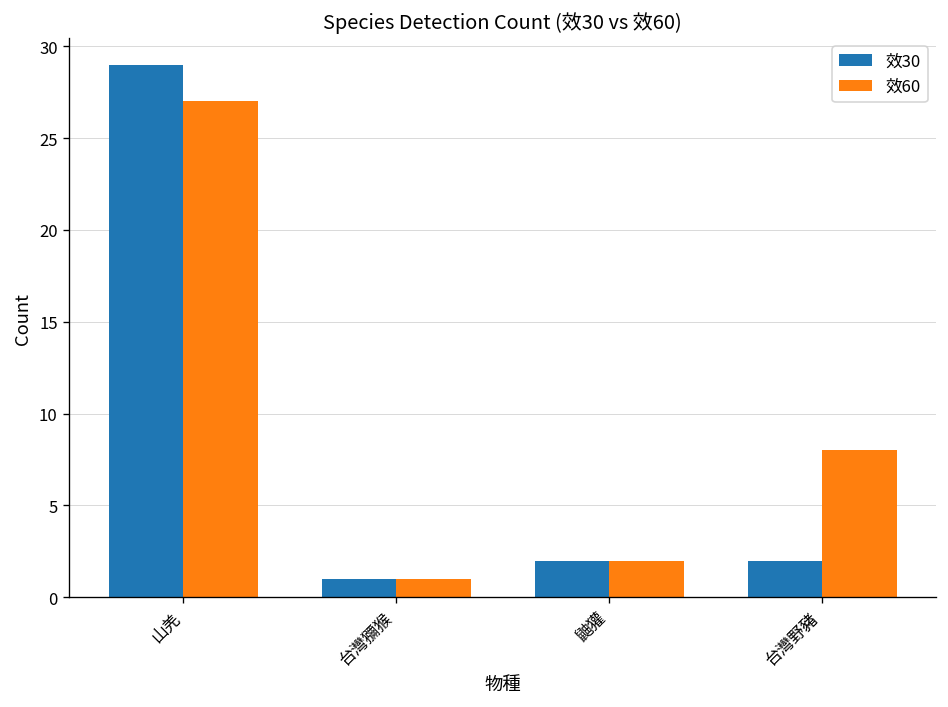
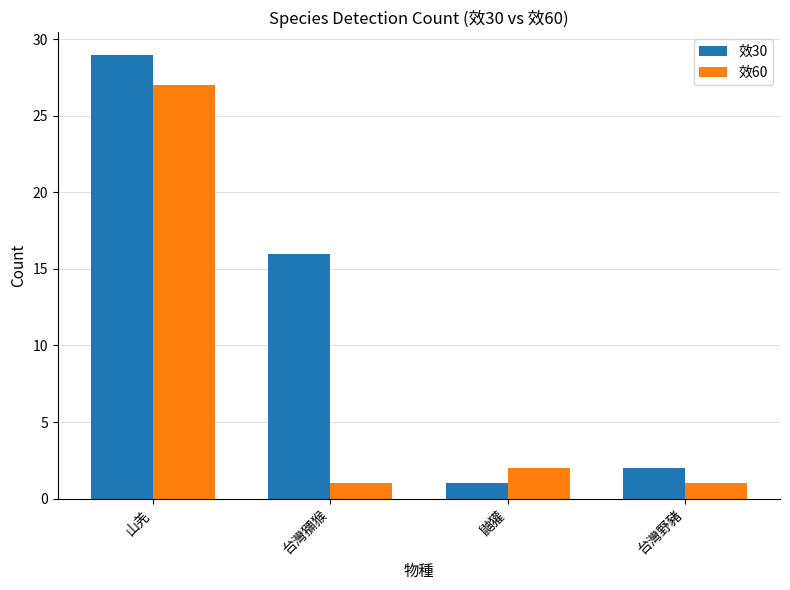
  {
    "效30": {
      "山羌": 29,
-     "台灣獼猴": 1,
-     "鼬獾": 2,
+     "台灣獼猴": 16,
+     "鼬獾": 1,
      "台灣野豬": 2
    },
    "效60": {
      "山羌": 27,
      "台灣獼猴": 1,
      "鼬獾": 2,
-     "台灣野豬": 8
+     "台灣野豬": 1
    }
  }
